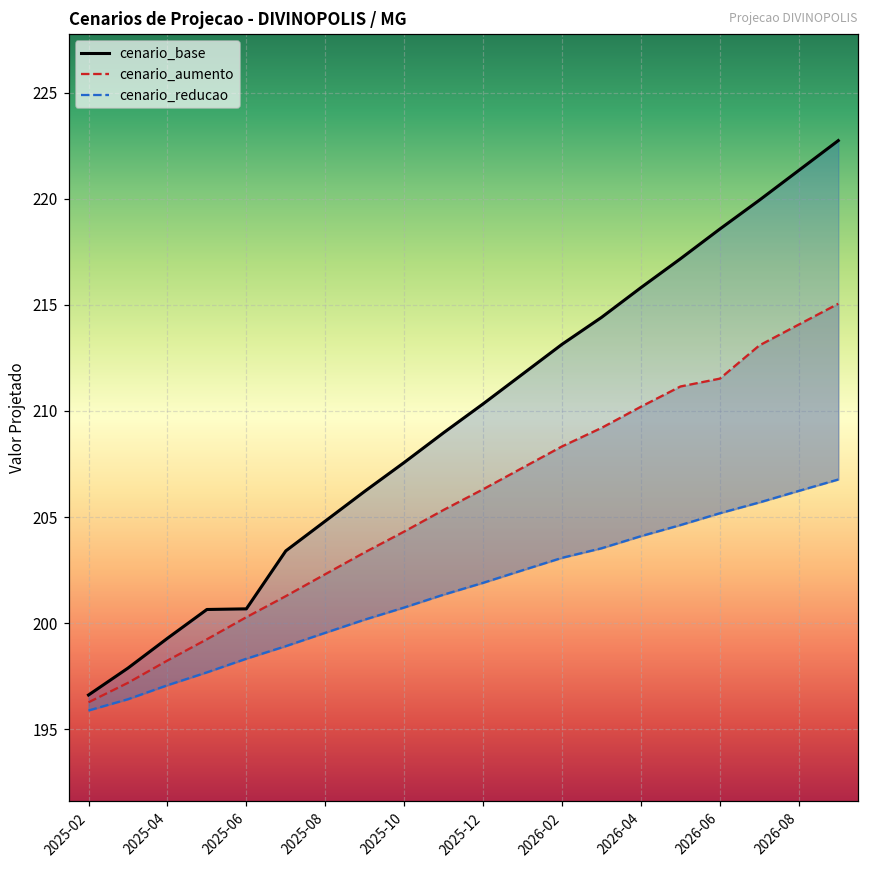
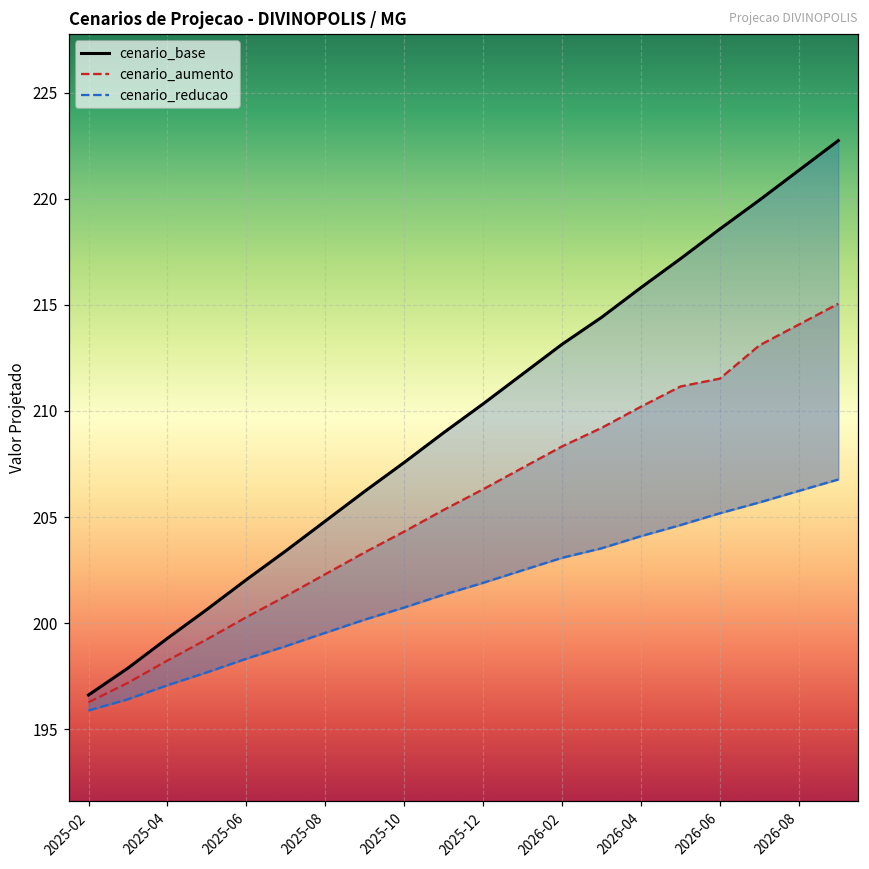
  {
    "cenario_base": {
      "2025-02": 196.6,
      "2025-04": 199.3,
-     "2025-06": 200.7,
+     "2025-06": 202.0,
      "2025-08": 204.8,
      "2025-10": 207.6,
      "2025-12": 210.3,
      "2026-02": 213.1,
      "2026-04": 215.8,
      "2026-06": 218.6,
      "2026-08": 221.3
    },
    "cenario_aumento": {
      "2025-02": 196.3,
      "2025-04": 198.2,
      "2025-06": 200.3,
      "2025-08": 202.3,
      "2025-10": 204.3,
      "2025-12": 206.3,
      "2026-02": 208.3,
      "2026-04": 210.2,
      "2026-06": 211.5,
      "2026-08": 214.1
    },
    "cenario_reducao": {
      "2025-02": 195.9,
      "2025-04": 197.1,
      "2025-06": 198.3,
      "2025-08": 199.5,
      "2025-10": 200.7,
      "2025-12": 201.9,
      "2026-02": 203.1,
      "2026-04": 204.1,
      "2026-06": 205.2,
      "2026-08": 206.2
    }
  }
